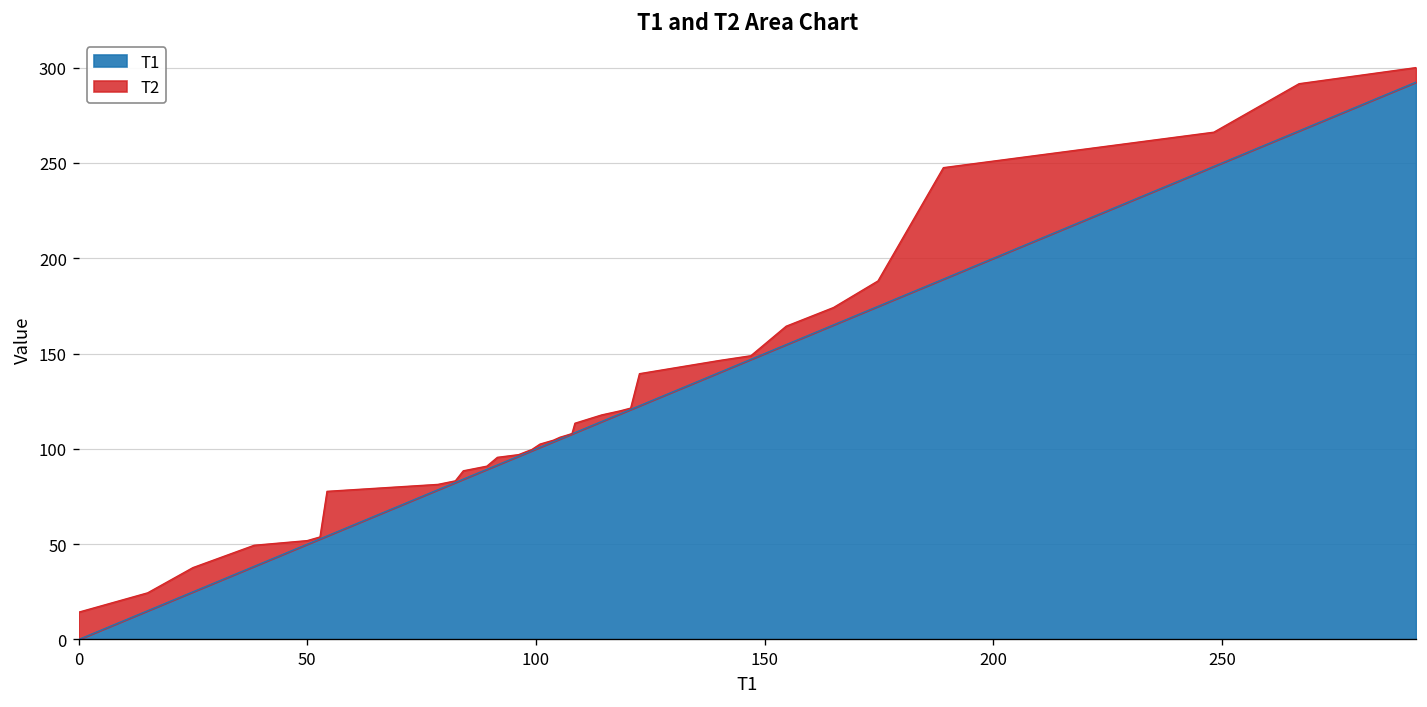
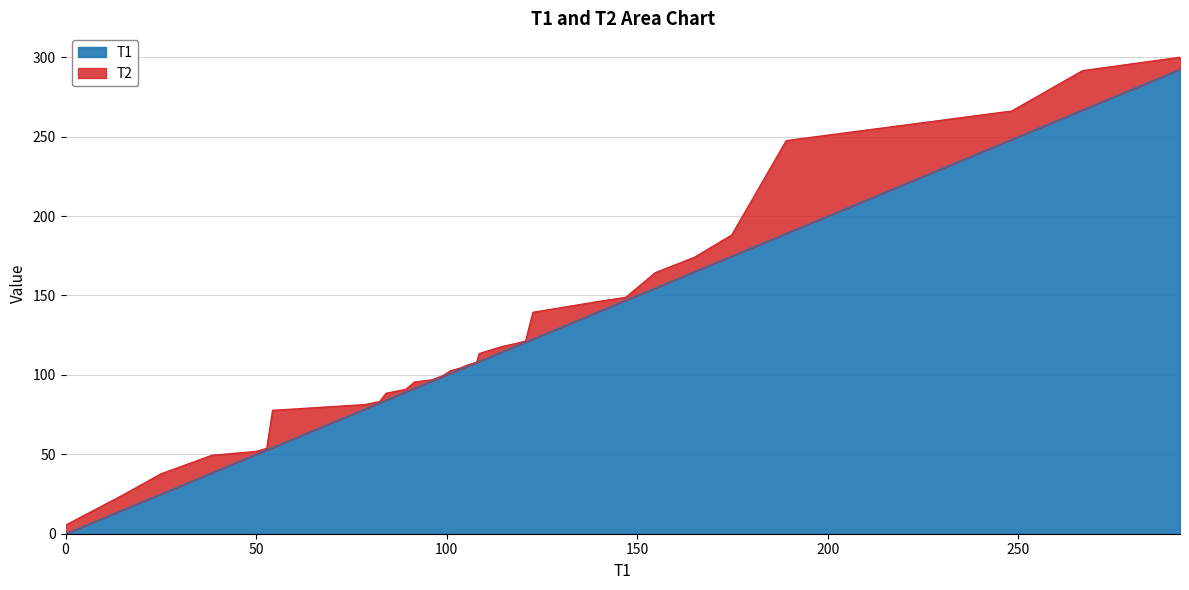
  {
    "T1": {
      "0": 0
    },
    "T2": {
-     "0": 14
+     "0": 5
    }
  }
